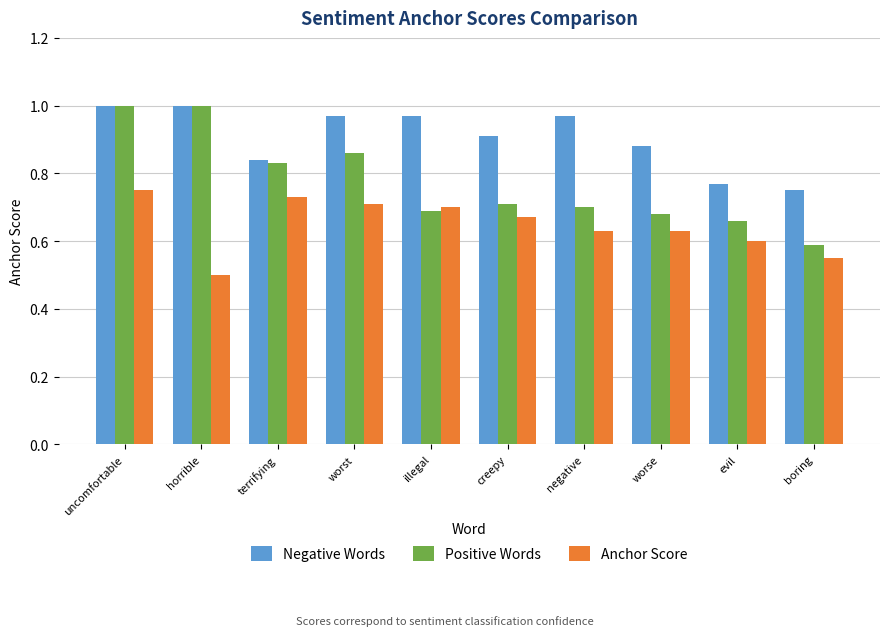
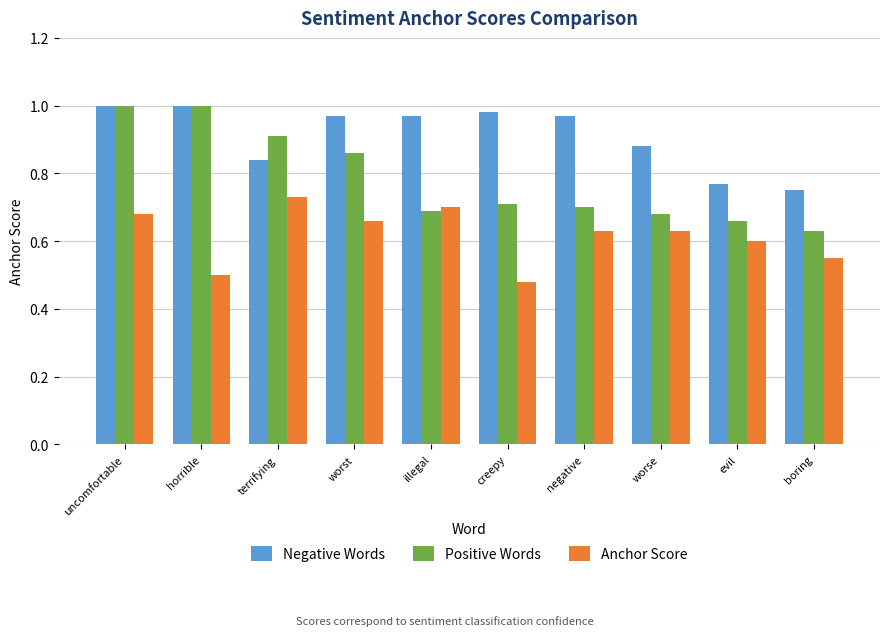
  {
    "Negative Words": {
      "uncomfortable": 1.00,
      "horrible": 1.00,
      "terrifying": 0.84,
      "worst": 0.97,
      "illegal": 0.97,
-     "creepy": 0.91,
+     "creepy": 0.98,
      "negative": 0.97,
      "worse": 0.88,
      "evil": 0.77,
      "boring": 0.75
    },
    "Positive Words": {
      "uncomfortable": 1.00,
      "horrible": 1.00,
-     "terrifying": 0.83,
+     "terrifying": 0.91,
      "worst": 0.86,
      "illegal": 0.69,
      "creepy": 0.71,
      "negative": 0.70,
      "worse": 0.68,
      "evil": 0.66,
-     "boring": 0.59
+     "boring": 0.63
    },
    "Anchor Score": {
-     "uncomfortable": 0.75,
+     "uncomfortable": 0.68,
      "horrible": 0.50,
      "terrifying": 0.73,
-     "worst": 0.71,
+     "worst": 0.66,
      "illegal": 0.70,
-     "creepy": 0.67,
+     "creepy": 0.48,
      "negative": 0.63,
      "worse": 0.63,
      "evil": 0.60,
      "boring": 0.55
    }
  }
